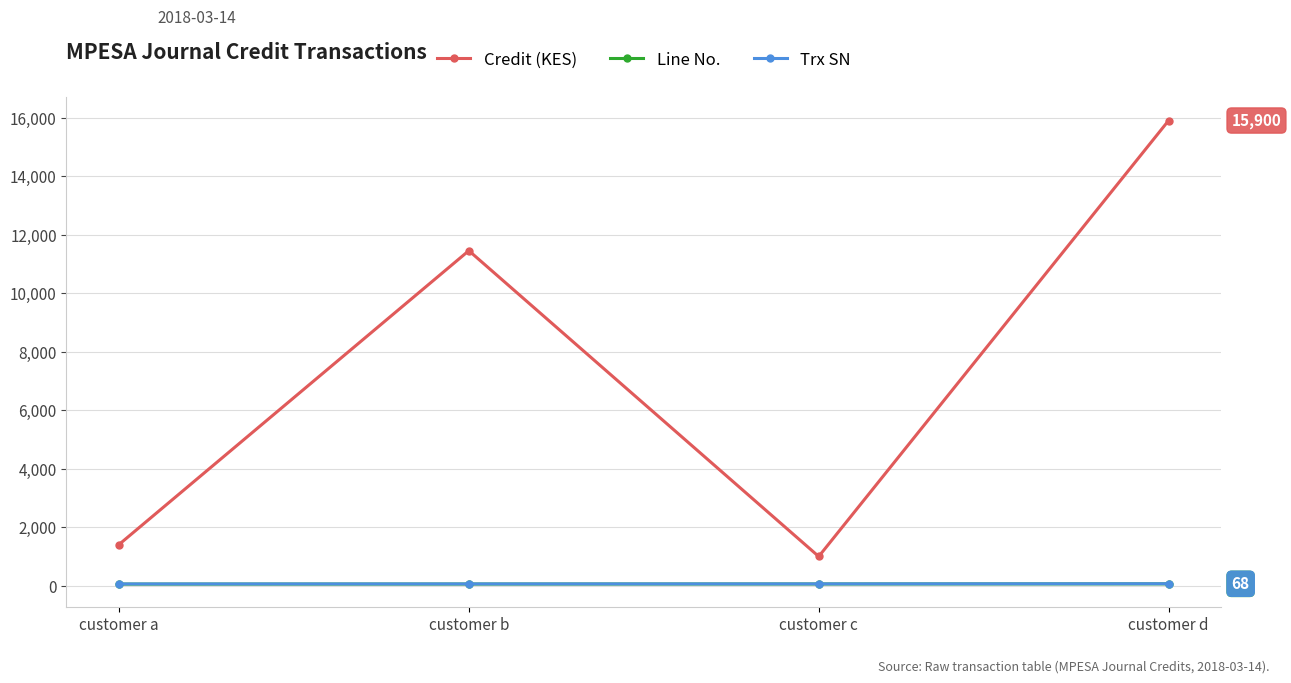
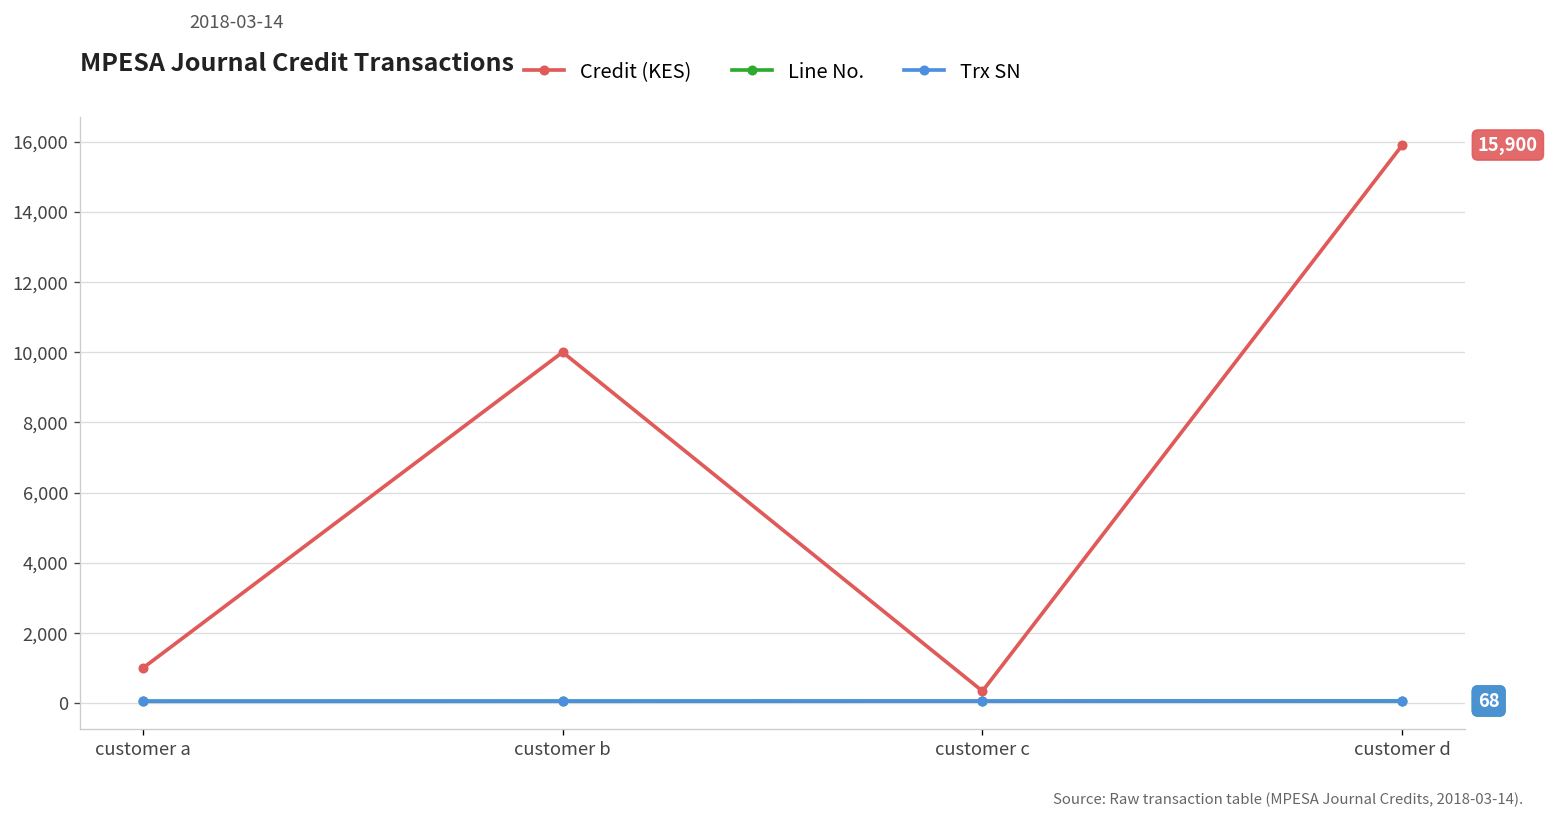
  {
    "Credit (KES)": {
-     "customer a": "1,400",
-     "customer b": "11,500",
-     "customer c": "1,000",
+     "customer a": "1,000",
+     "customer b": "10,000",
+     "customer c": "300",
      "customer d": "15,900"
    }
  }
